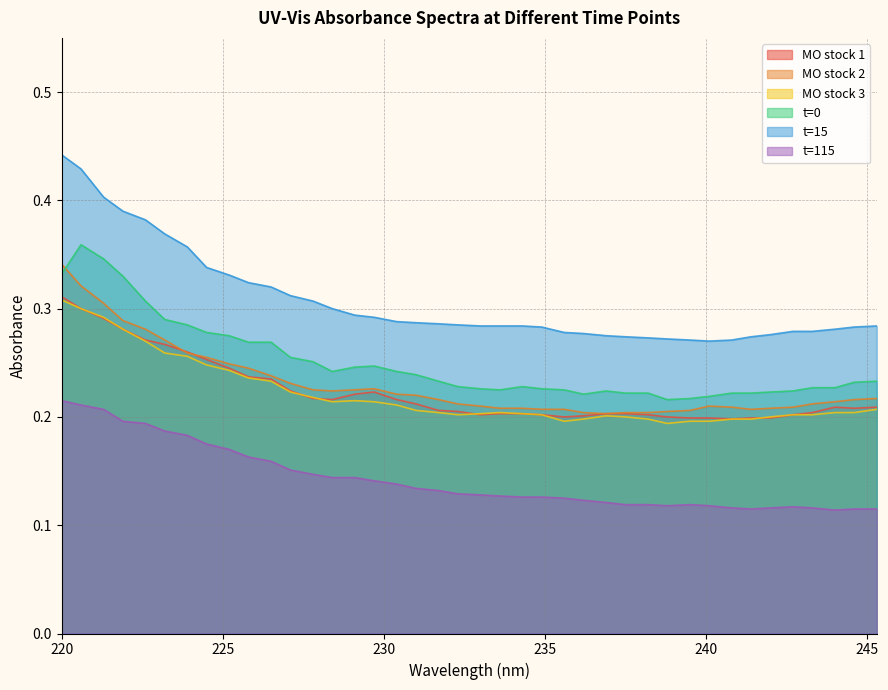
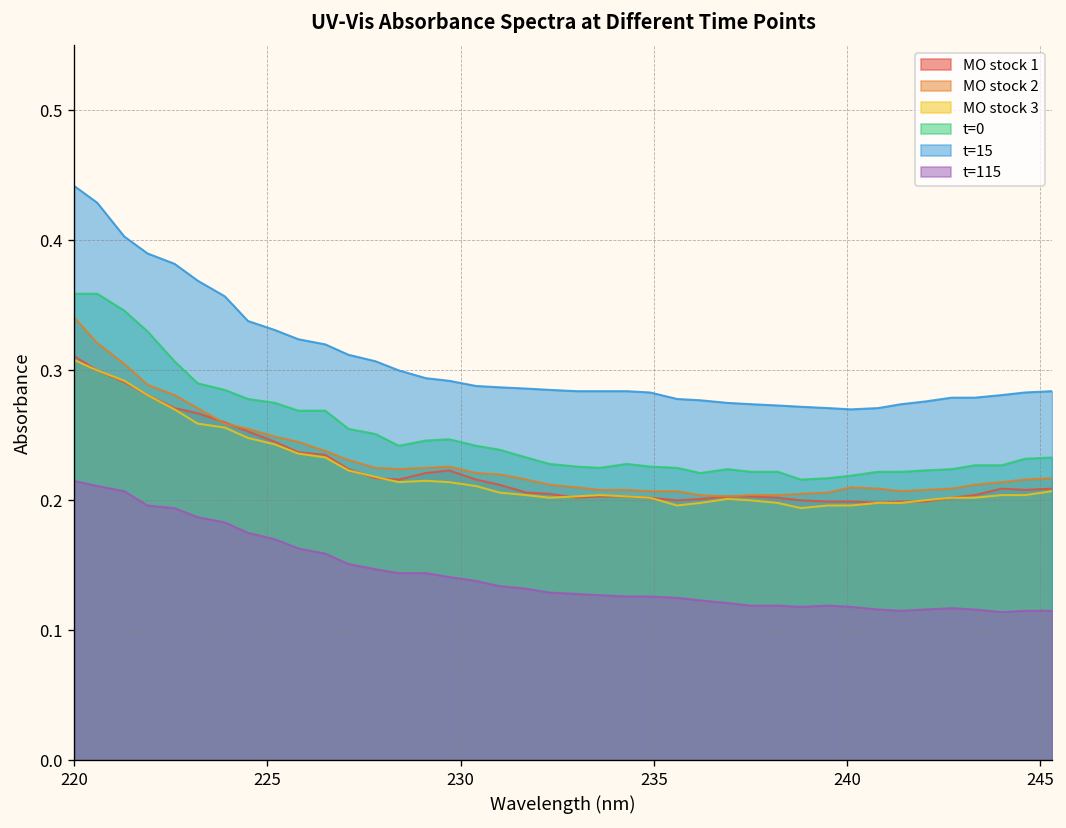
  {
    "t=0": {
-     "220": 0.332
+     "220": 0.359
    },
    "t=15": {
      "220": 0.442
    },
    "t=115": {
      "220": 0.215
    }
  }
